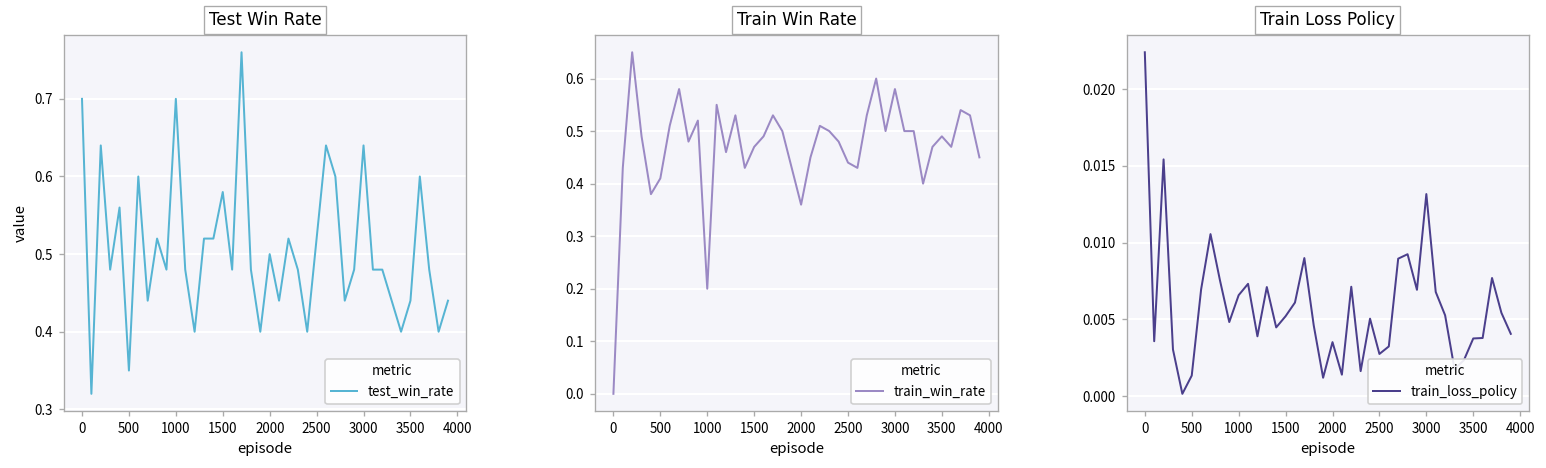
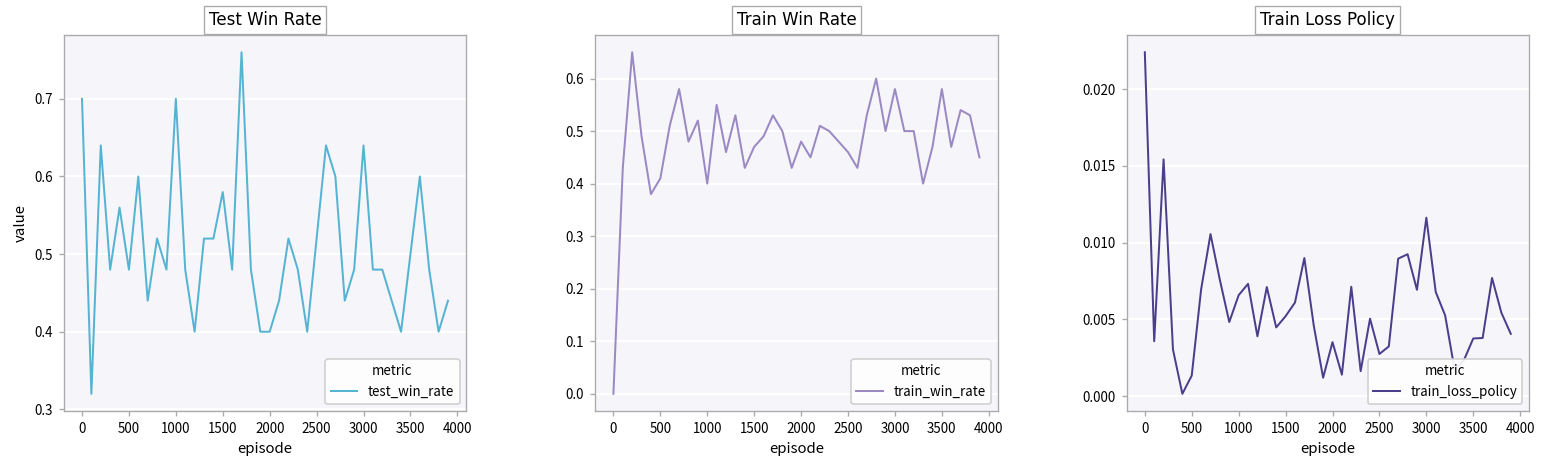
  {
    "Test Win Rate": {
      "0": 0.70,
-     "500": 0.35,
+     "500": 0.48,
      "1000": 0.70,
      "1500": 0.58,
-     "2000": 0.5,
+     "2000": 0.4,
      "2500": 0.52,
      "3000": 0.64,
-     "3500": 0.44
+     "3500": 0.50
    },
    "Train Win Rate": {
      "0": 0.00,
      "500": 0.41,
-     "1000": 0.2,
+     "1000": 0.4,
      "1500": 0.47,
-     "2000": 0.36,
-     "2500": 0.44,
+     "2000": 0.48,
+     "2500": 0.46,
      "3000": 0.58,
-     "3500": 0.49
+     "3500": 0.58
    },
    "Train Loss Policy": {
      "0": 0.0224,
      "500": 0.0013,
      "1000": 0.0066,
      "1500": 0.0052,
      "2000": 0.0035,
      "2500": 0.0027,
-     "3000": 0.0132,
+     "3000": 0.0116,
      "3500": 0.0038
    }
  }
